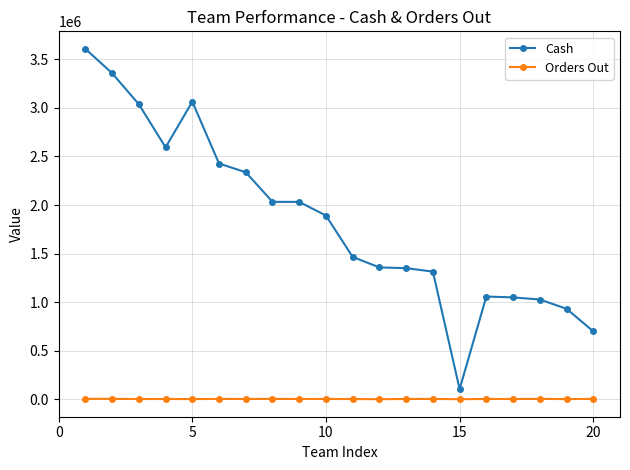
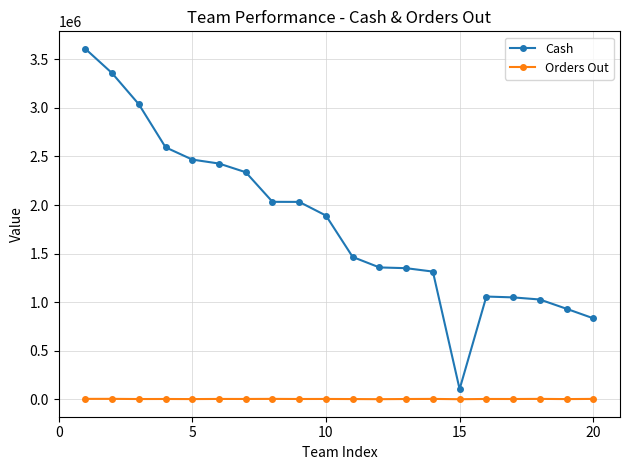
  {
    "Cash": {
-     "5": 3100000,
+     "5": 2500000,
      "10": 1900000,
      "15": 100000,
-     "20": 700000
+     "20": 800000
    },
    "Orders Out": {
      "5": 0,
      "10": 0,
      "15": 0,
      "20": 0
    }
  }
